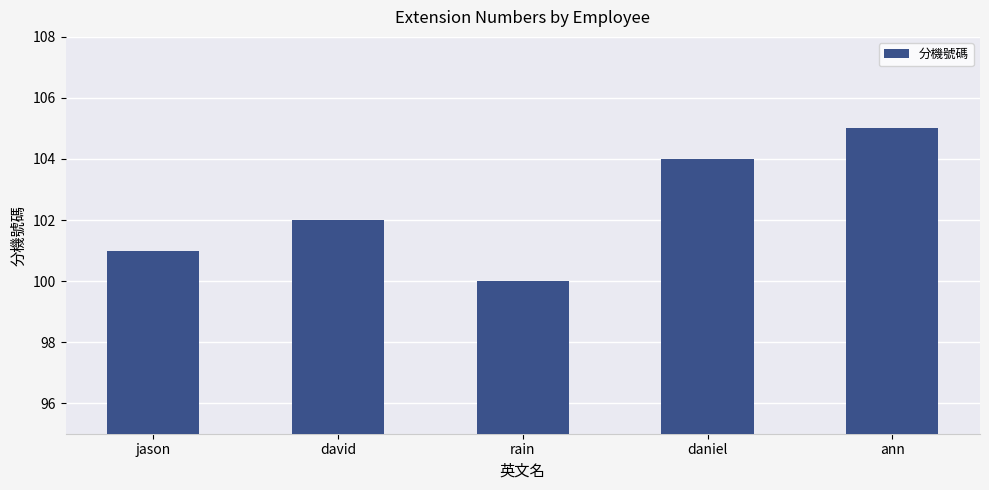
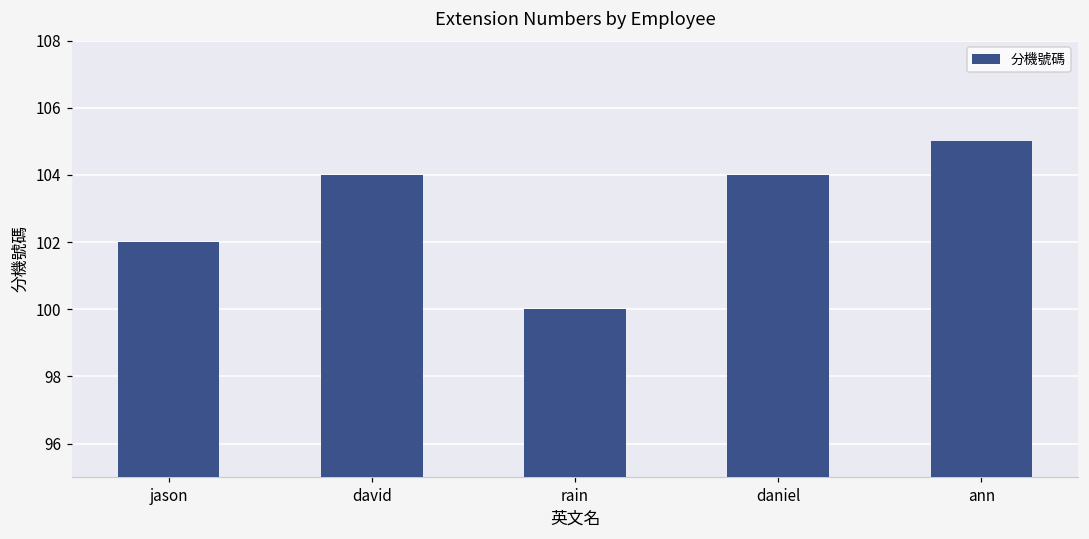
  {
-   "jason": 101,
-   "david": 102,
+   "jason": 102,
+   "david": 104,
    "rain": 100,
    "daniel": 104,
    "ann": 105
  }
